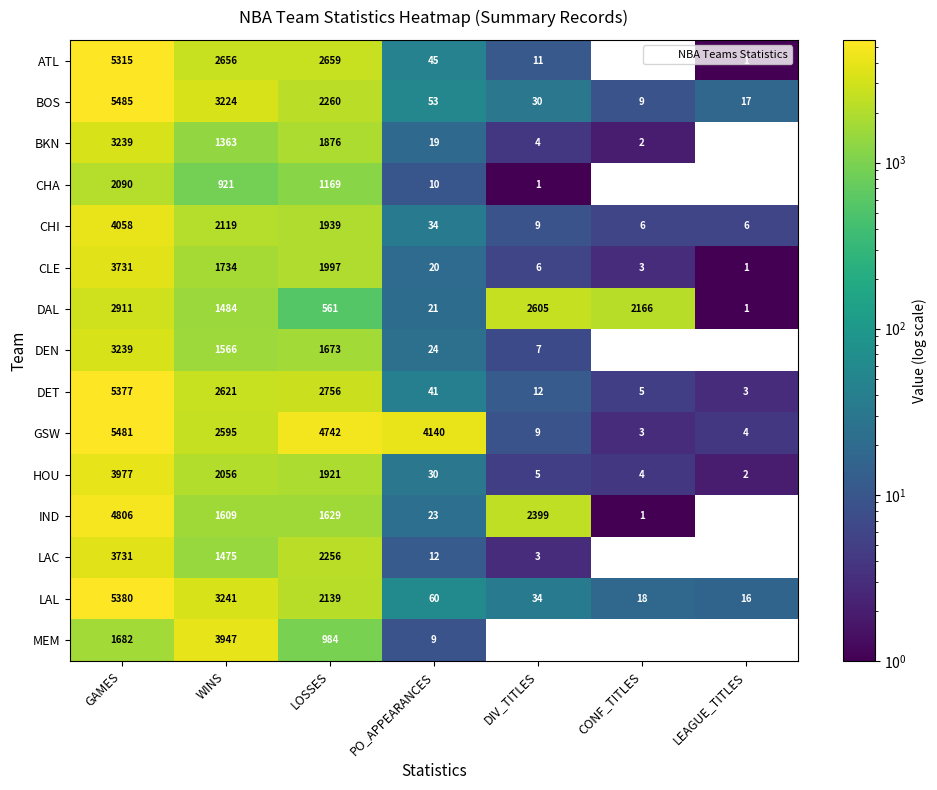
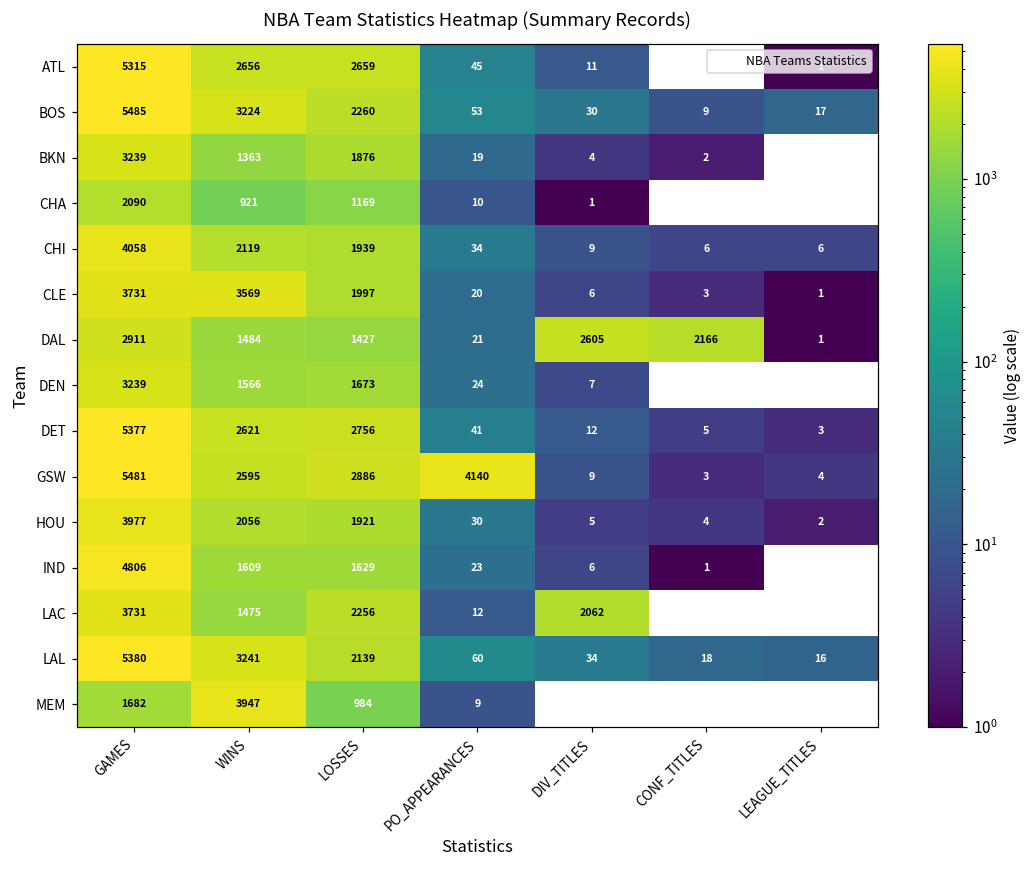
  {
    "ATL": {
      "GAMES": 5315,
      "WINS": 2656,
      "LOSSES": 2659,
      "PO_APPEARANCES": 45,
      "DIV_TITLES": 11
    },
    "BOS": {
      "GAMES": 5485,
      "WINS": 3224,
      "LOSSES": 2260,
      "PO_APPEARANCES": 53,
      "DIV_TITLES": 30,
      "CONF_TITLES": 9,
      "LEAGUE_TITLES": 17
    },
    "BKN": {
      "GAMES": 3239,
      "WINS": 1363,
      "LOSSES": 1876,
      "PO_APPEARANCES": 19,
      "DIV_TITLES": 4,
      "CONF_TITLES": 2
    },
    "CHA": {
      "GAMES": 2090,
      "WINS": 921,
      "LOSSES": 1169,
      "PO_APPEARANCES": 10,
      "DIV_TITLES": 1
    },
    "CHI": {
      "GAMES": 4058,
      "WINS": 2119,
      "LOSSES": 1939,
      "PO_APPEARANCES": 34,
      "DIV_TITLES": 9,
      "CONF_TITLES": 6,
      "LEAGUE_TITLES": 6
    },
    "CLE": {
      "GAMES": 3731,
-     "WINS": 1734,
+     "WINS": 3569,
      "LOSSES": 1997,
      "PO_APPEARANCES": 20,
      "DIV_TITLES": 6,
      "CONF_TITLES": 3,
      "LEAGUE_TITLES": 1
    },
    "DAL": {
      "GAMES": 2911,
      "WINS": 1484,
-     "LOSSES": 561,
+     "LOSSES": 1427,
      "PO_APPEARANCES": 21,
      "DIV_TITLES": 2605,
      "CONF_TITLES": 2166,
      "LEAGUE_TITLES": 1
    },
    "DEN": {
      "GAMES": 3239,
      "WINS": 1566,
      "LOSSES": 1673,
      "PO_APPEARANCES": 24,
      "DIV_TITLES": 7
    },
    "DET": {
      "GAMES": 5377,
      "WINS": 2621,
      "LOSSES": 2756,
      "PO_APPEARANCES": 41,
      "DIV_TITLES": 12,
      "CONF_TITLES": 5,
      "LEAGUE_TITLES": 3
    },
    "GSW": {
      "GAMES": 5481,
      "WINS": 2595,
-     "LOSSES": 4742,
+     "LOSSES": 2886,
      "PO_APPEARANCES": 4140,
      "DIV_TITLES": 9,
      "CONF_TITLES": 3,
      "LEAGUE_TITLES": 4
    },
    "HOU": {
      "GAMES": 3977,
      "WINS": 2056,
      "LOSSES": 1921,
      "PO_APPEARANCES": 30,
      "DIV_TITLES": 5,
      "CONF_TITLES": 4,
      "LEAGUE_TITLES": 2
    },
    "IND": {
      "GAMES": 4806,
      "WINS": 1609,
      "LOSSES": 1629,
      "PO_APPEARANCES": 23,
-     "DIV_TITLES": 2399,
+     "DIV_TITLES": 6,
      "CONF_TITLES": 1
    },
    "LAC": {
      "GAMES": 3731,
      "WINS": 1475,
      "LOSSES": 2256,
      "PO_APPEARANCES": 12,
-     "DIV_TITLES": 3
+     "DIV_TITLES": 2062
    },
    "LAL": {
      "GAMES": 5380,
      "WINS": 3241,
      "LOSSES": 2139,
      "PO_APPEARANCES": 60,
      "DIV_TITLES": 34,
      "CONF_TITLES": 18,
      "LEAGUE_TITLES": 16
    },
    "MEM": {
      "GAMES": 1682,
      "WINS": 3947,
      "LOSSES": 984,
      "PO_APPEARANCES": 9
    }
  }
